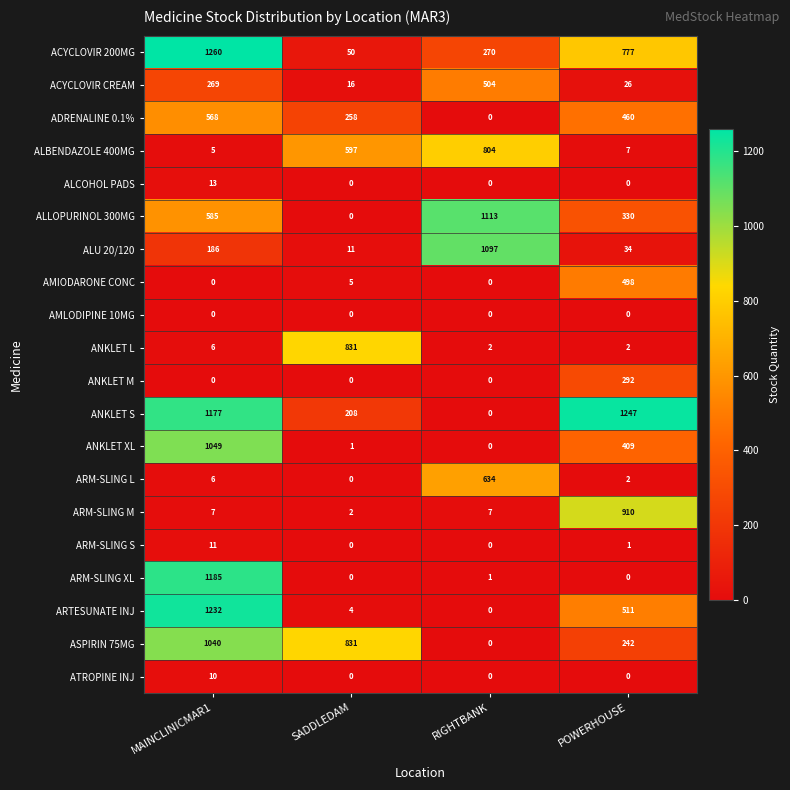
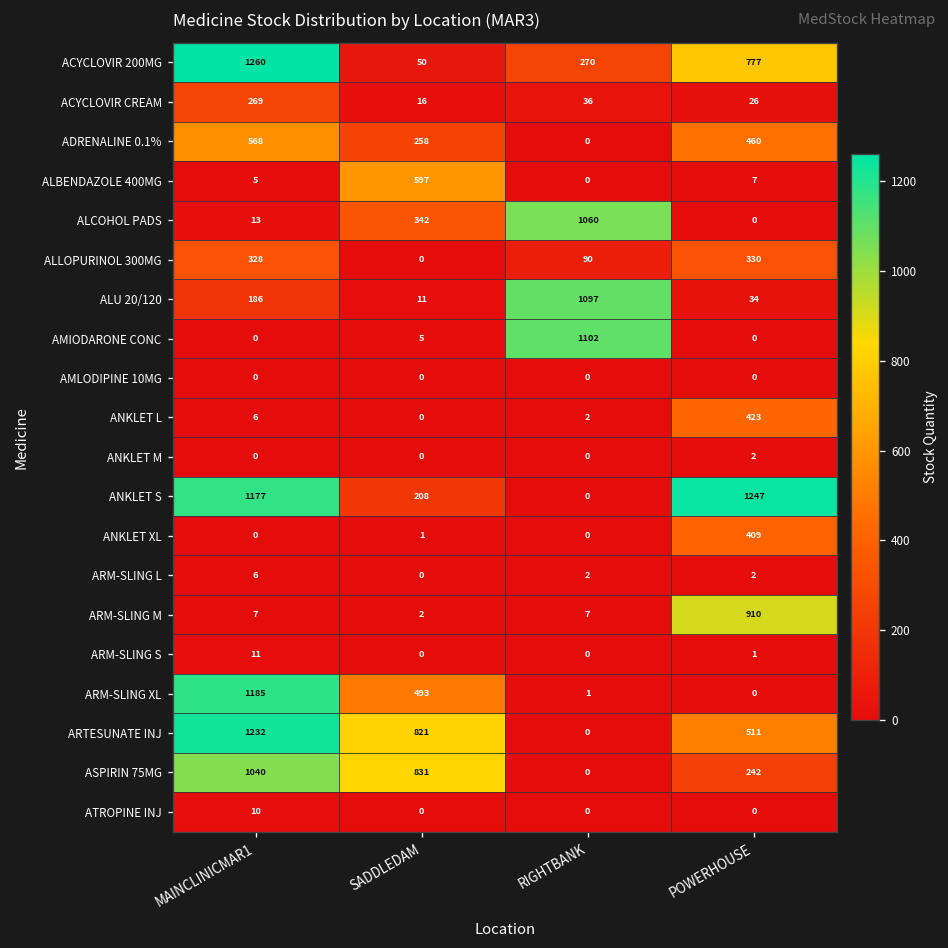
  {
    "ACYCLOVIR 200MG": {
      "MAINCLINICMAR1": 1260,
      "SADDLEDAM": 50,
      "RIGHTBANK": 270,
      "POWERHOUSE": 777
    },
    "ACYCLOVIR CREAM": {
      "MAINCLINICMAR1": 269,
      "SADDLEDAM": 16,
-     "RIGHTBANK": 504,
+     "RIGHTBANK": 36,
      "POWERHOUSE": 26
    },
    "ADRENALINE 0.1%": {
      "MAINCLINICMAR1": 568,
      "SADDLEDAM": 258,
      "RIGHTBANK": 0,
      "POWERHOUSE": 460
    },
    "ALBENDAZOLE 400MG": {
      "MAINCLINICMAR1": 5,
      "SADDLEDAM": 597,
-     "RIGHTBANK": 804,
+     "RIGHTBANK": 0,
      "POWERHOUSE": 7
    },
    "ALCOHOL PADS": {
      "MAINCLINICMAR1": 13,
-     "SADDLEDAM": 0,
-     "RIGHTBANK": 0,
+     "SADDLEDAM": 342,
+     "RIGHTBANK": 1060,
      "POWERHOUSE": 0
    },
    "ALLOPURINOL 300MG": {
-     "MAINCLINICMAR1": 585,
+     "MAINCLINICMAR1": 328,
      "SADDLEDAM": 0,
-     "RIGHTBANK": 1113,
+     "RIGHTBANK": 90,
      "POWERHOUSE": 330
    },
    "ALU 20/120": {
      "MAINCLINICMAR1": 186,
      "SADDLEDAM": 11,
      "RIGHTBANK": 1097,
      "POWERHOUSE": 34
    },
    "AMIODARONE CONC": {
      "MAINCLINICMAR1": 0,
      "SADDLEDAM": 5,
-     "RIGHTBANK": 0,
-     "POWERHOUSE": 498
+     "RIGHTBANK": 1102,
+     "POWERHOUSE": 0
    },
    "AMLODIPINE 10MG": {
      "MAINCLINICMAR1": 0,
      "SADDLEDAM": 0,
      "RIGHTBANK": 0,
      "POWERHOUSE": 0
    },
    "ANKLET L": {
      "MAINCLINICMAR1": 6,
-     "SADDLEDAM": 831,
+     "SADDLEDAM": 0,
      "RIGHTBANK": 2,
-     "POWERHOUSE": 2
+     "POWERHOUSE": 423
    },
    "ANKLET M": {
      "MAINCLINICMAR1": 0,
      "SADDLEDAM": 0,
      "RIGHTBANK": 0,
-     "POWERHOUSE": 292
+     "POWERHOUSE": 2
    },
    "ANKLET S": {
      "MAINCLINICMAR1": 1177,
      "SADDLEDAM": 208,
      "RIGHTBANK": 0,
      "POWERHOUSE": 1247
    },
    "ANKLET XL": {
-     "MAINCLINICMAR1": 1049,
+     "MAINCLINICMAR1": 0,
      "SADDLEDAM": 1,
      "RIGHTBANK": 0,
      "POWERHOUSE": 409
    },
    "ARM-SLING L": {
      "MAINCLINICMAR1": 6,
      "SADDLEDAM": 0,
-     "RIGHTBANK": 634,
+     "RIGHTBANK": 2,
      "POWERHOUSE": 2
    },
    "ARM-SLING M": {
      "MAINCLINICMAR1": 7,
      "SADDLEDAM": 2,
      "RIGHTBANK": 7,
      "POWERHOUSE": 910
    },
    "ARM-SLING S": {
      "MAINCLINICMAR1": 11,
      "SADDLEDAM": 0,
      "RIGHTBANK": 0,
      "POWERHOUSE": 1
    },
    "ARM-SLING XL": {
      "MAINCLINICMAR1": 1185,
-     "SADDLEDAM": 0,
+     "SADDLEDAM": 493,
      "RIGHTBANK": 1,
      "POWERHOUSE": 0
    },
    "ARTESUNATE INJ": {
      "MAINCLINICMAR1": 1232,
-     "SADDLEDAM": 4,
+     "SADDLEDAM": 821,
      "RIGHTBANK": 0,
      "POWERHOUSE": 511
    },
    "ASPIRIN 75MG": {
      "MAINCLINICMAR1": 1040,
      "SADDLEDAM": 831,
      "RIGHTBANK": 0,
      "POWERHOUSE": 242
    },
    "ATROPINE INJ": {
      "MAINCLINICMAR1": 10,
      "SADDLEDAM": 0,
      "RIGHTBANK": 0,
      "POWERHOUSE": 0
    }
  }
